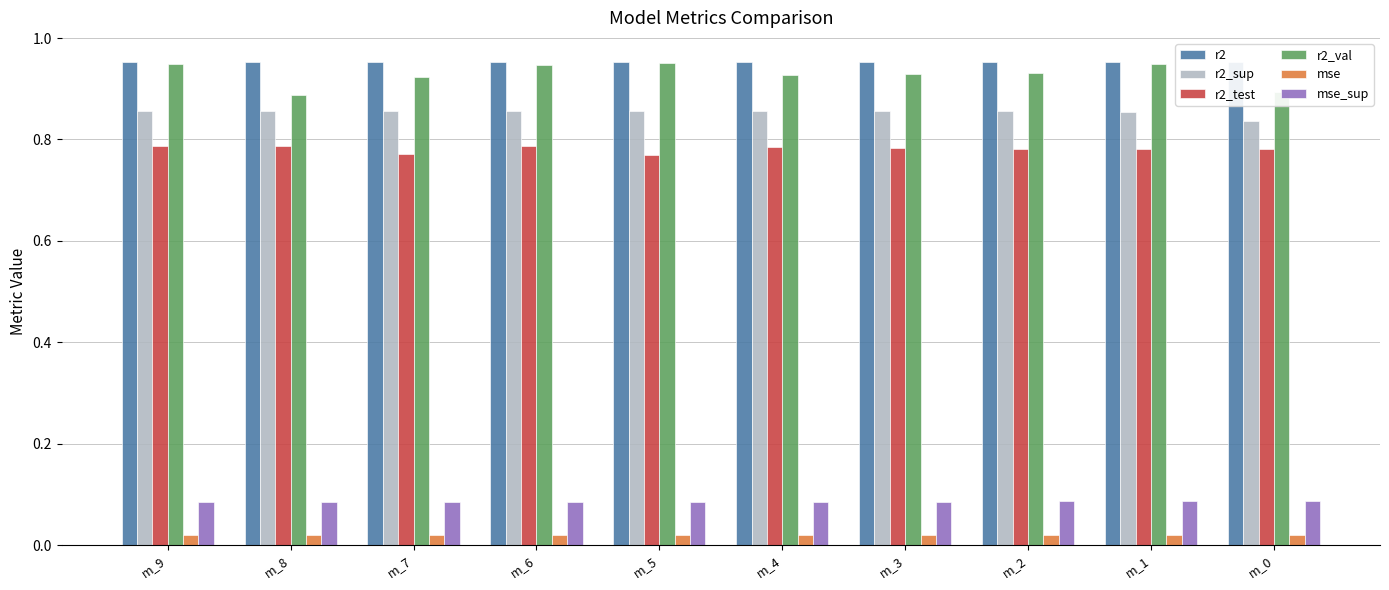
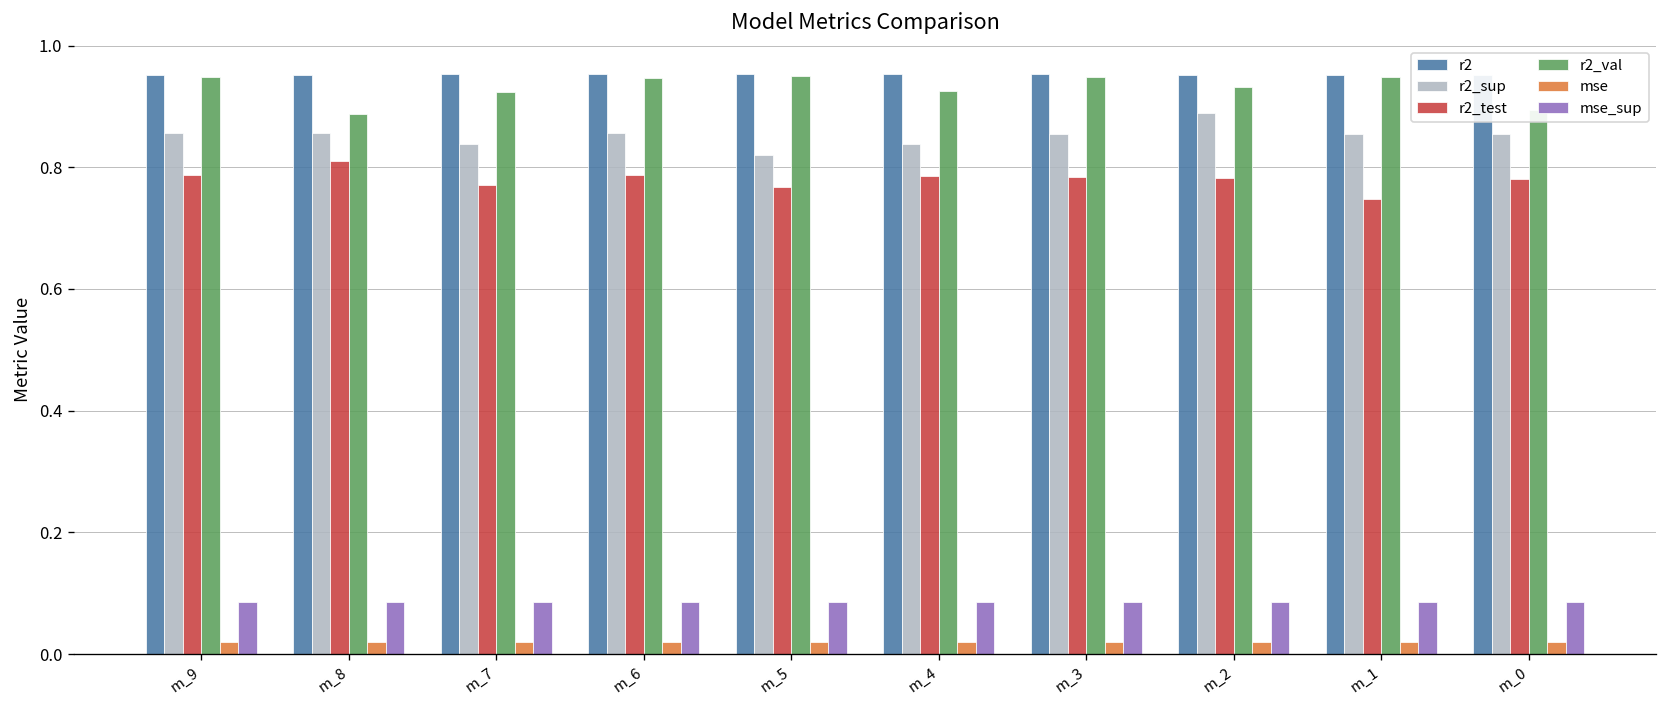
  {
    "r2": {
      "m_9": 0.95,
      "m_8": 0.95,
      "m_7": 0.95,
      "m_6": 0.95,
      "m_5": 0.95,
      "m_4": 0.95,
      "m_3": 0.95,
      "m_2": 0.95,
      "m_1": 0.95
    },
    "r2_sup": {
      "m_9": 0.86,
      "m_8": 0.86,
-     "m_7": 0.86,
+     "m_7": 0.84,
      "m_6": 0.86,
-     "m_5": 0.86,
-     "m_4": 0.86,
+     "m_5": 0.82,
+     "m_4": 0.84,
      "m_3": 0.86,
-     "m_2": 0.86,
+     "m_2": 0.89,
      "m_1": 0.86,
-     "m_0": 0.84
+     "m_0": 0.85
    },
    "r2_test": {
      "m_9": 0.79,
-     "m_8": 0.79,
+     "m_8": 0.81,
      "m_7": 0.77,
      "m_6": 0.79,
      "m_5": 0.77,
      "m_4": 0.79,
      "m_3": 0.78,
      "m_2": 0.78,
-     "m_1": 0.78,
+     "m_1": 0.75,
      "m_0": 0.78
    },
    "r2_val": {
      "m_9": 0.95,
      "m_8": 0.89,
      "m_7": 0.92,
      "m_6": 0.95,
      "m_5": 0.95,
      "m_4": 0.93,
-     "m_3": 0.93,
+     "m_3": 0.95,
      "m_2": 0.93,
      "m_1": 0.95
    },
    "mse": {
      "m_9": 0.02,
      "m_8": 0.02,
      "m_7": 0.02,
      "m_6": 0.02,
      "m_5": 0.02,
      "m_4": 0.02,
      "m_3": 0.02,
      "m_2": 0.02,
      "m_1": 0.02,
      "m_0": 0.02
    },
    "mse_sup": {
      "m_9": 0.09,
      "m_8": 0.09,
      "m_7": 0.09,
      "m_6": 0.09,
      "m_5": 0.09,
      "m_4": 0.09,
      "m_3": 0.09,
      "m_2": 0.09,
      "m_1": 0.09,
      "m_0": 0.09
    }
  }
